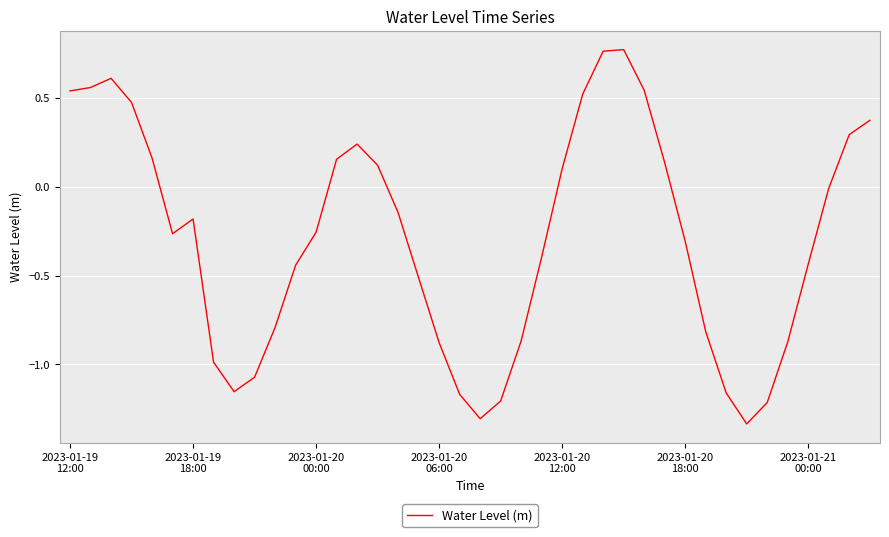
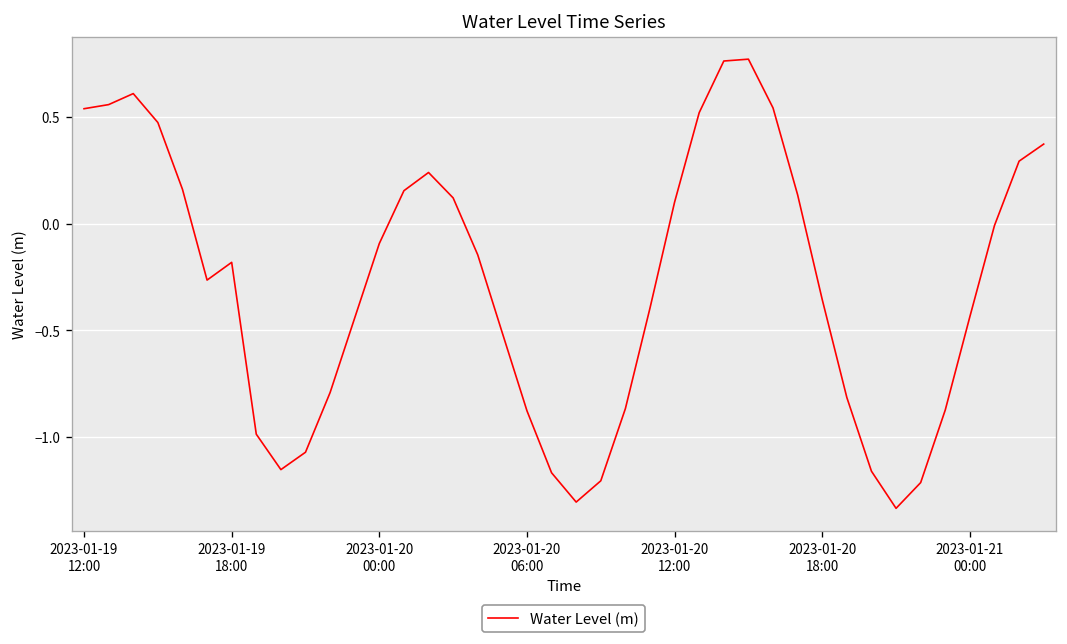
  {
    "2023-01-19 12:00": 0.54,
    "2023-01-19 18:00": -0.18,
-   "2023-01-20 00:00": -0.26,
+   "2023-01-20 00:00": -0.09,
    "2023-01-20 06:00": -0.88,
    "2023-01-20 12:00": 0.10,
-   "2023-01-20 18:00": -0.31,
+   "2023-01-20 18:00": -0.36,
    "2023-01-21 00:00": -0.44
  }
